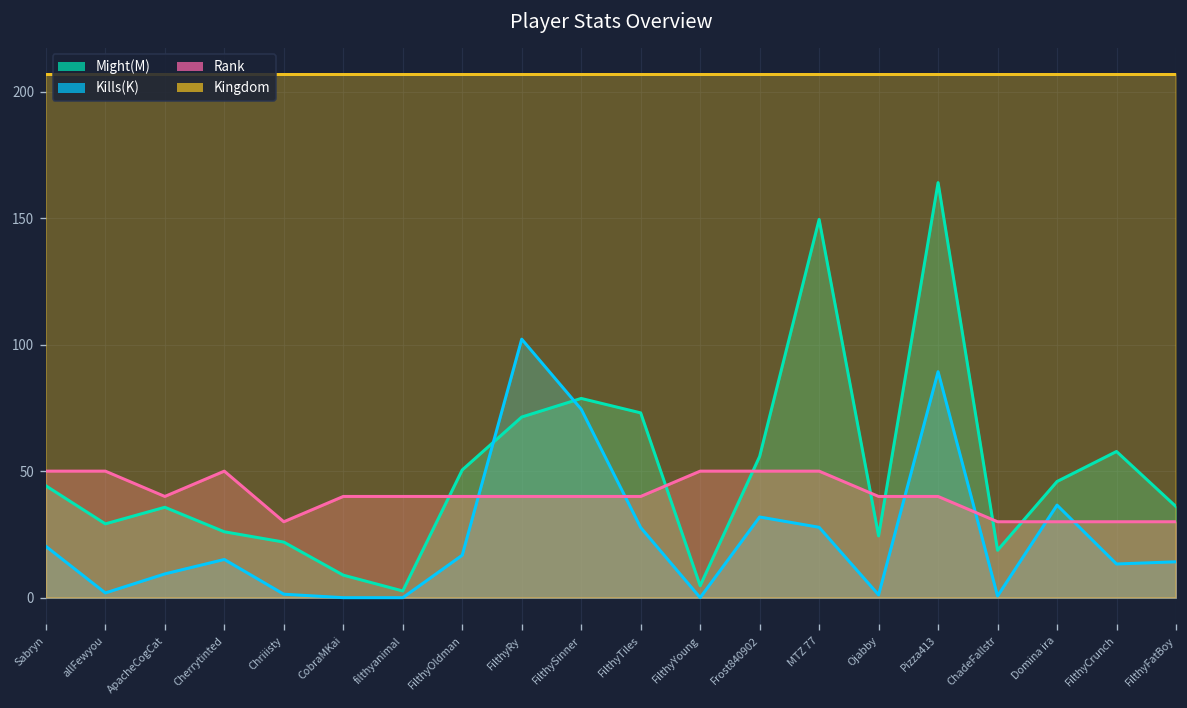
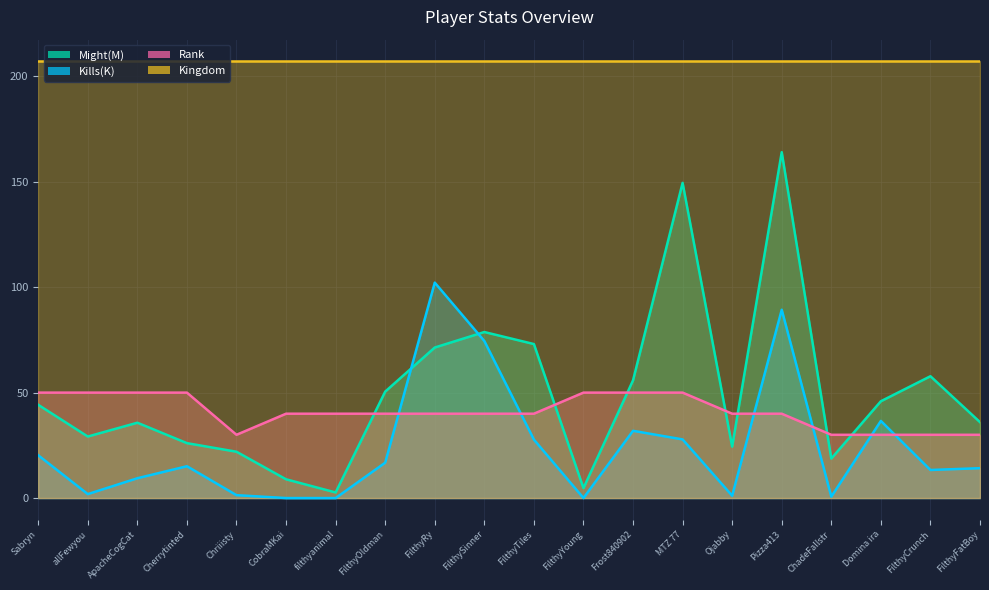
  {
    "Rank": {
      "Sabryn": 50,
      "allFewyou": 50,
-     "ApacheCogCat": 40,
+     "ApacheCogCat": 50,
      "Cherrytinted": 50,
      "Chriiisty": 30,
      "CobraMKai": 40,
      "filthyanimal": 40,
      "FilthyOldman": 40,
      "FilthyRy": 40,
      "FilthySinner": 40,
      "FilthyTiles": 40,
      "FilthyYoung": 50,
      "Frost840902": 50,
      "MTZ 77": 50,
      "Ojabby": 40,
      "Pizza413": 40,
      "ChadeFallstr": 30,
      "Domina ira": 30,
      "FilthyCrunch": 30,
      "FilthyFatBoy": 30
    },
    "Kingdom": {
      "Sabryn": 207,
      "Chriiisty": 207,
      "CobraMKai": 207,
      "filthyanimal": 207,
      "FilthyOldman": 207,
      "FilthyRy": 207,
      "FilthySinner": 207,
      "FilthyTiles": 207,
      "FilthyYoung": 207,
      "Frost840902": 207,
      "MTZ 77": 207,
      "Ojabby": 207,
      "Pizza413": 207,
      "ChadeFallstr": 207,
      "Domina ira": 207,
      "FilthyCrunch": 207,
      "FilthyFatBoy": 207
    }
  }
